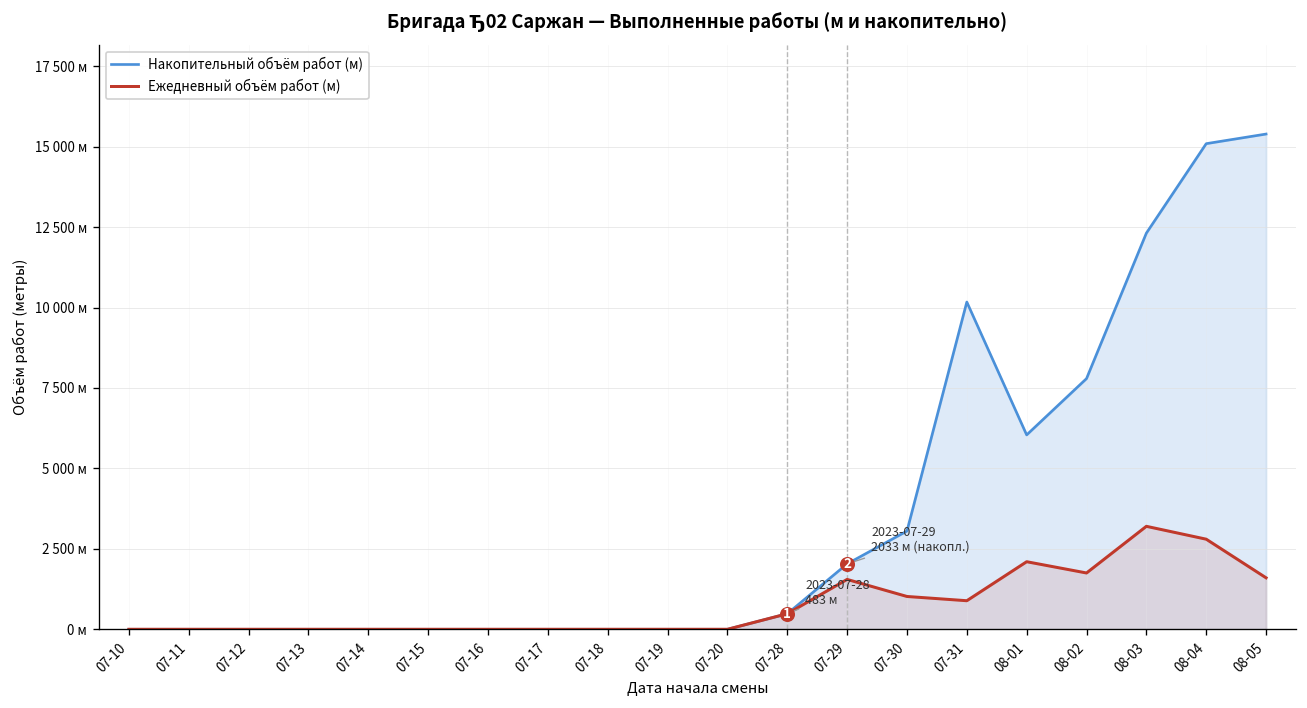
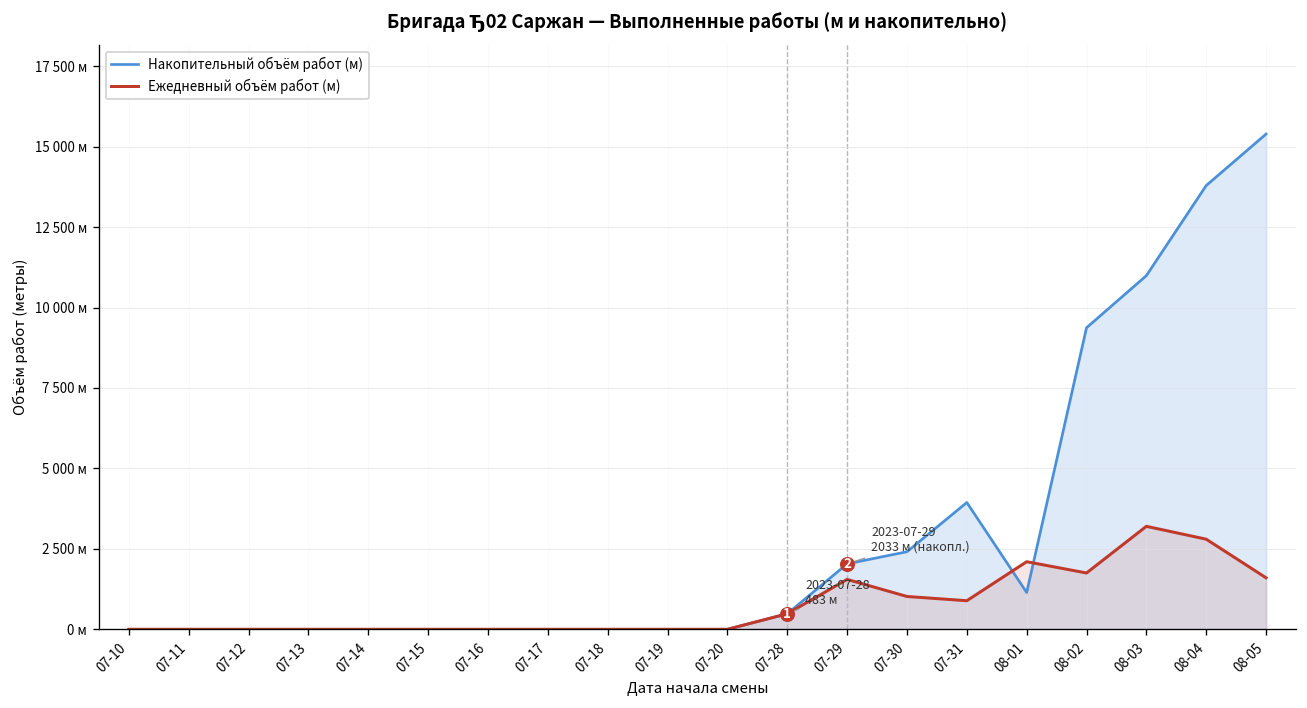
  {
    "Накопительный объём работ (м)": {
-     "07-30": "3100 м",
-     "07-31": "10200 м",
-     "08-01": "6000 м",
-     "08-02": "7800 м",
-     "08-03": "12300 м",
-     "08-04": "15100 м",
+     "07-30": "2400 м",
+     "07-31": "3900 м",
+     "08-01": "1100 м",
+     "08-02": "9400 м",
+     "08-03": "11000 м",
+     "08-04": "13800 м",
      "08-05": "15400 м"
    }
  }
